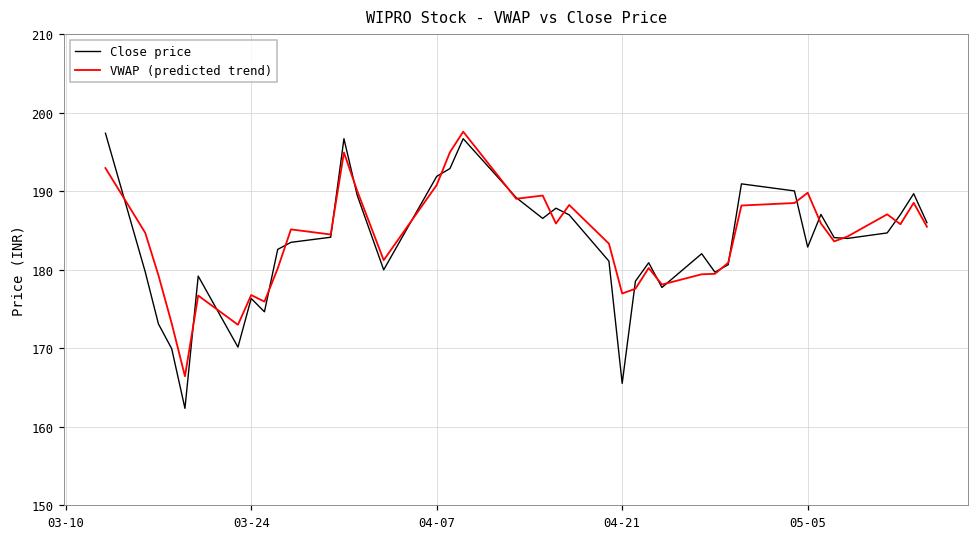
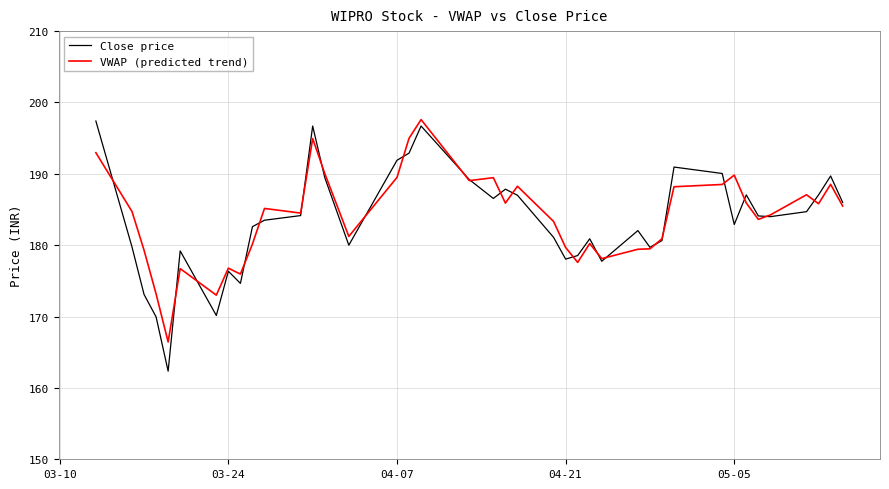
  {
    "Close price": {
      "03-24": 176,
      "04-07": 192,
-     "04-21": 166,
+     "04-21": 178,
      "05-05": 183
    },
    "VWAP (predicted trend)": {
      "03-24": 177,
-     "04-07": 191,
-     "04-21": 177,
+     "04-07": 190,
+     "04-21": 180,
      "05-05": 190
    }
  }
